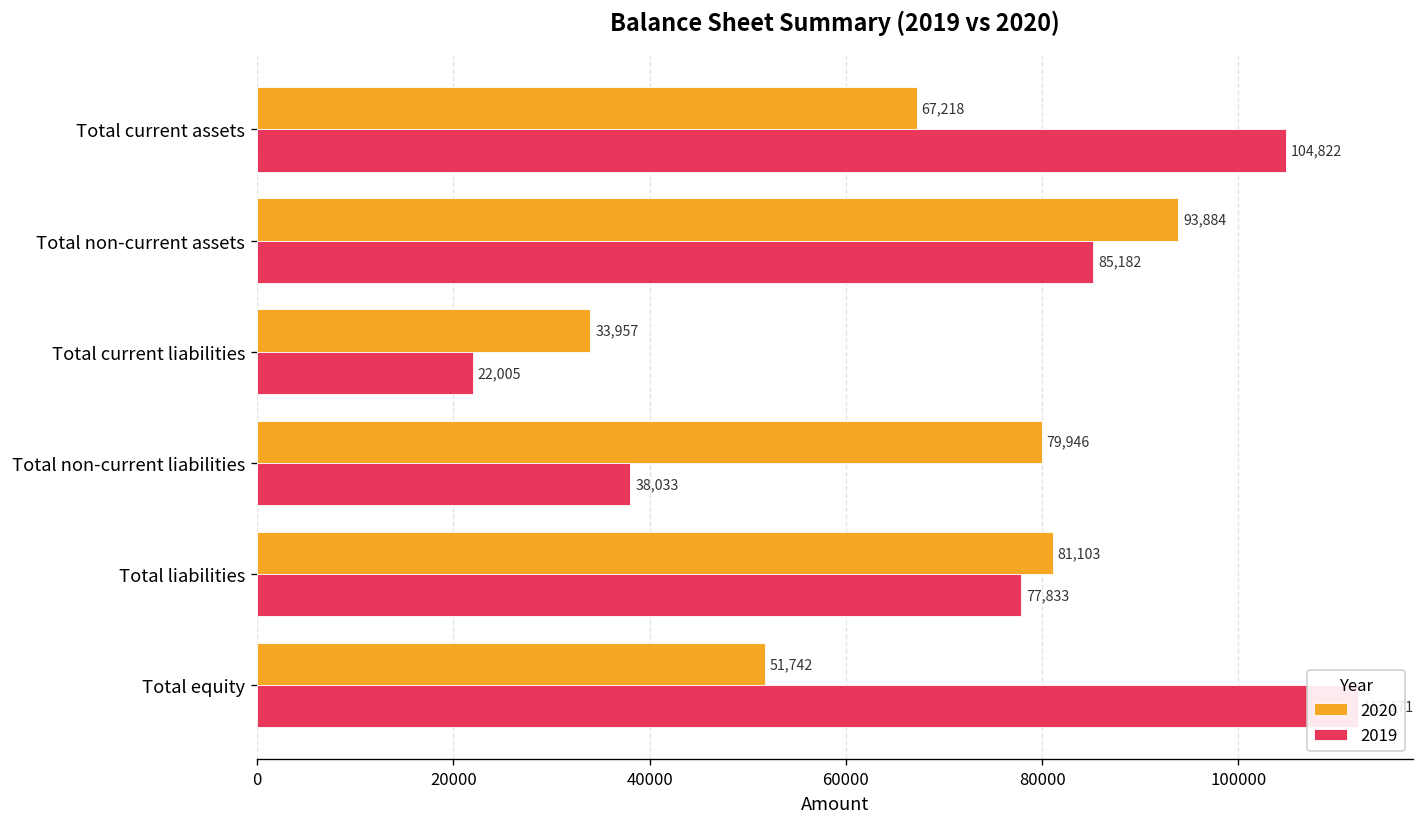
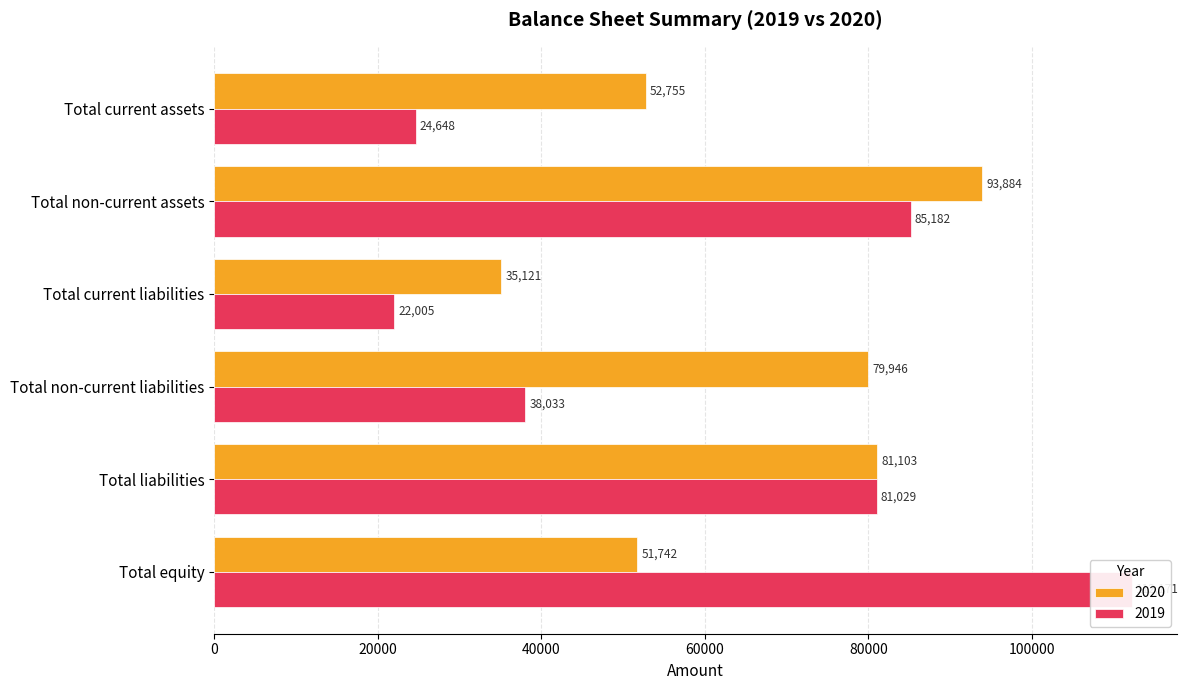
  {
    "2020": {
-     "Total current assets": "67,218",
+     "Total current assets": "52,755",
      "Total non-current assets": "93,884",
-     "Total current liabilities": "33,957",
+     "Total current liabilities": "35,121",
      "Total non-current liabilities": "79,946",
      "Total liabilities": "81,103",
      "Total equity": "51,742"
    },
    "2019": {
-     "Total current assets": "104,822",
+     "Total current assets": "24,648",
      "Total non-current assets": "85,182",
      "Total current liabilities": "22,005",
      "Total non-current liabilities": "38,033",
-     "Total liabilities": "77,833"
+     "Total liabilities": "81,029"
    }
  }
